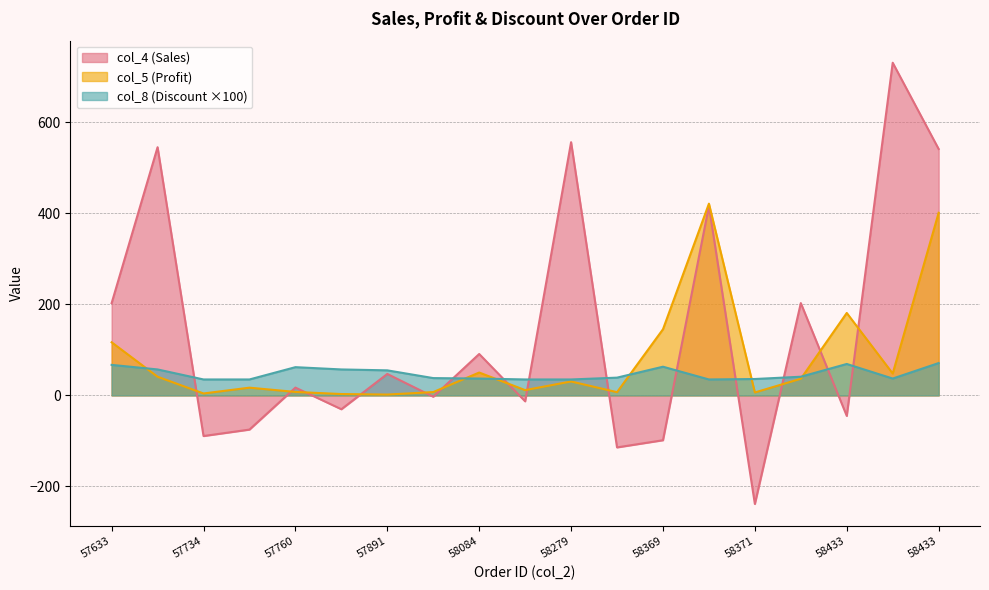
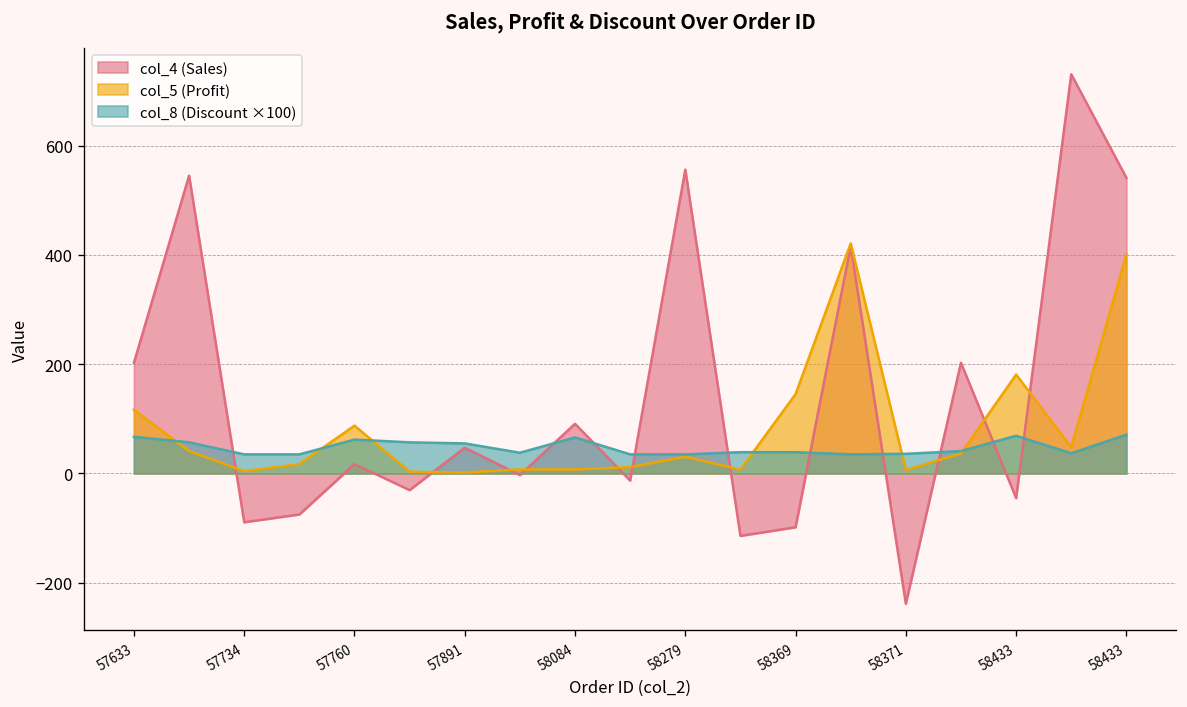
  {
    "col_5 (Profit)": {
      "57633": 120,
-     "57760": 10,
+     "57760": 90,
      "57891": 0,
-     "58084": 50,
+     "58084": 10,
      "58369": 150,
      "58371": 10
    },
    "col_8 (Discount ×100)": {
      "57633": 70,
      "57734": 40,
      "57760": 60,
      "57891": 60,
-     "58084": 40,
-     "58369": 60,
+     "58084": 70,
+     "58369": 40,
      "58371": 40
    }
  }
